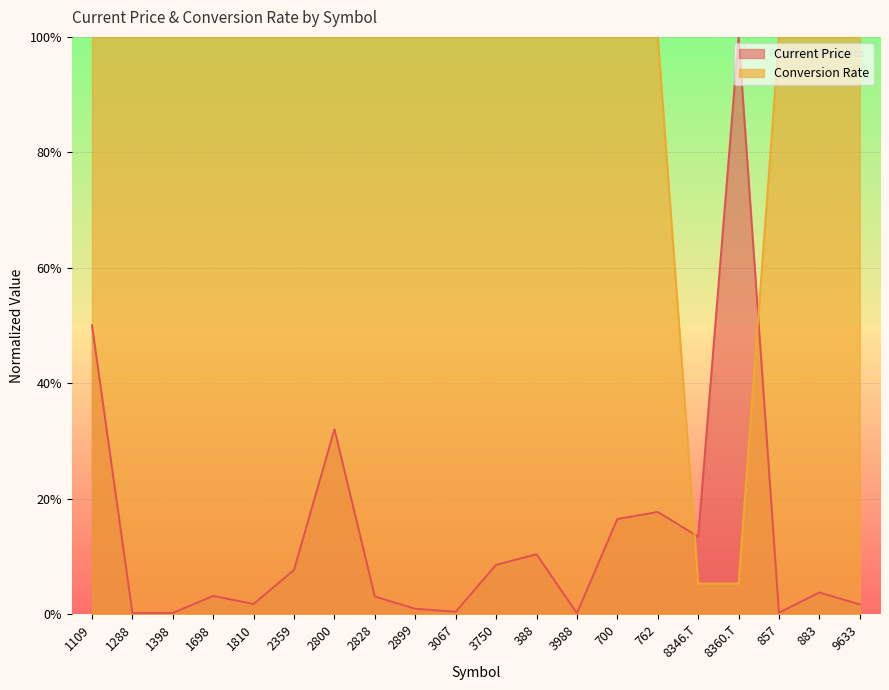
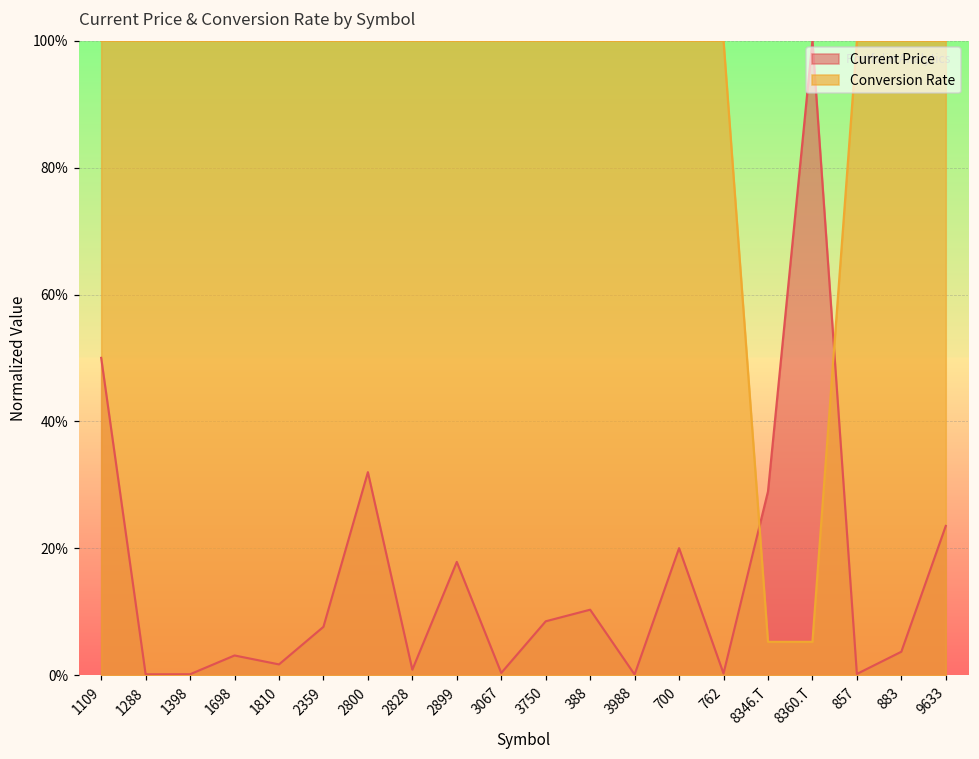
  {
    "Current Price": {
      "1109": "50%",
      "1288": "0%",
      "1398": "0%",
      "1698": "3%",
      "1810": "2%",
      "2359": "8%",
      "2800": "32%",
-     "2828": "3%",
-     "2899": "1%",
+     "2828": "1%",
+     "2899": "18%",
      "3067": "0%",
      "3750": "9%",
      "388": "10%",
      "3988": "0%",
-     "700": "16%",
-     "762": "18%",
-     "8346.T": "13%",
+     "700": "20%",
+     "762": "0%",
+     "8346.T": "29%",
      "8360.T": "100%",
      "857": "0%",
      "883": "4%",
-     "9633": "2%"
+     "9633": "24%"
    },
    "Conversion Rate": {
      "1109": "100%",
      "1288": "100%",
      "1398": "100%",
      "1698": "100%",
      "1810": "100%",
      "2359": "100%",
      "2800": "100%",
      "2828": "100%",
      "2899": "100%",
      "3067": "100%",
      "3750": "100%",
      "388": "100%",
      "3988": "100%",
      "700": "100%",
      "762": "100%",
      "8346.T": "5%",
      "8360.T": "5%",
      "857": "100%",
      "883": "100%",
      "9633": "100%"
    }
  }
